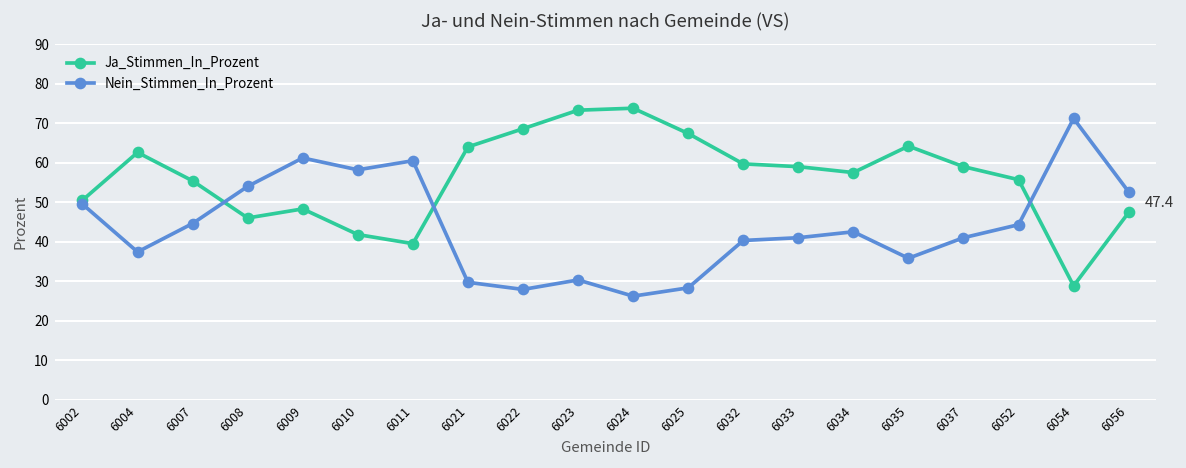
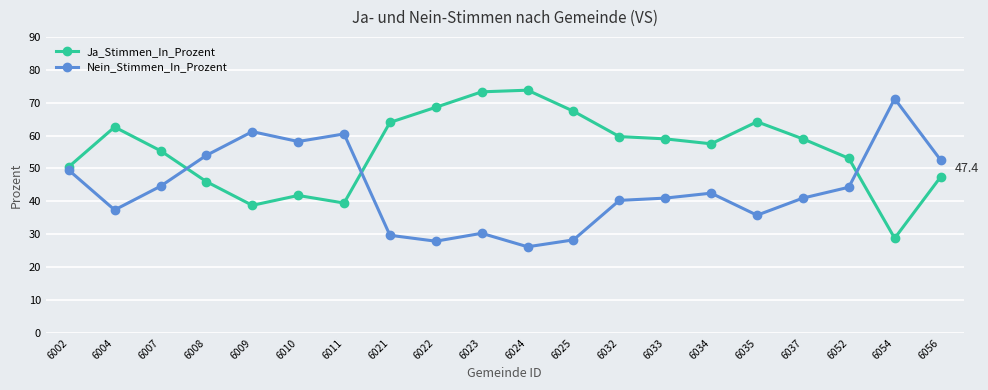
  {
    "Ja_Stimmen_In_Prozent": {
      "6002": 51,
      "6004": 63,
      "6007": 55,
      "6008": 46,
-     "6009": 48,
+     "6009": 39,
      "6010": 42,
      "6011": 40,
      "6021": 64,
      "6022": 69,
      "6023": 73,
      "6024": 74,
      "6025": 67,
      "6032": 60,
      "6033": 59,
      "6034": 58,
      "6035": 64,
      "6037": 59,
-     "6052": 56,
+     "6052": 53,
      "6054": 29
    },
    "Nein_Stimmen_In_Prozent": {
      "6002": 50,
      "6004": 37,
      "6007": 45,
      "6008": 54,
      "6009": 61,
      "6010": 58,
      "6011": 61,
      "6021": 30,
      "6022": 28,
      "6023": 30,
      "6024": 26,
      "6025": 28,
      "6032": 40,
      "6033": 41,
      "6034": 43,
      "6035": 36,
      "6037": 41,
      "6052": 44,
      "6054": 71
    }
  }
